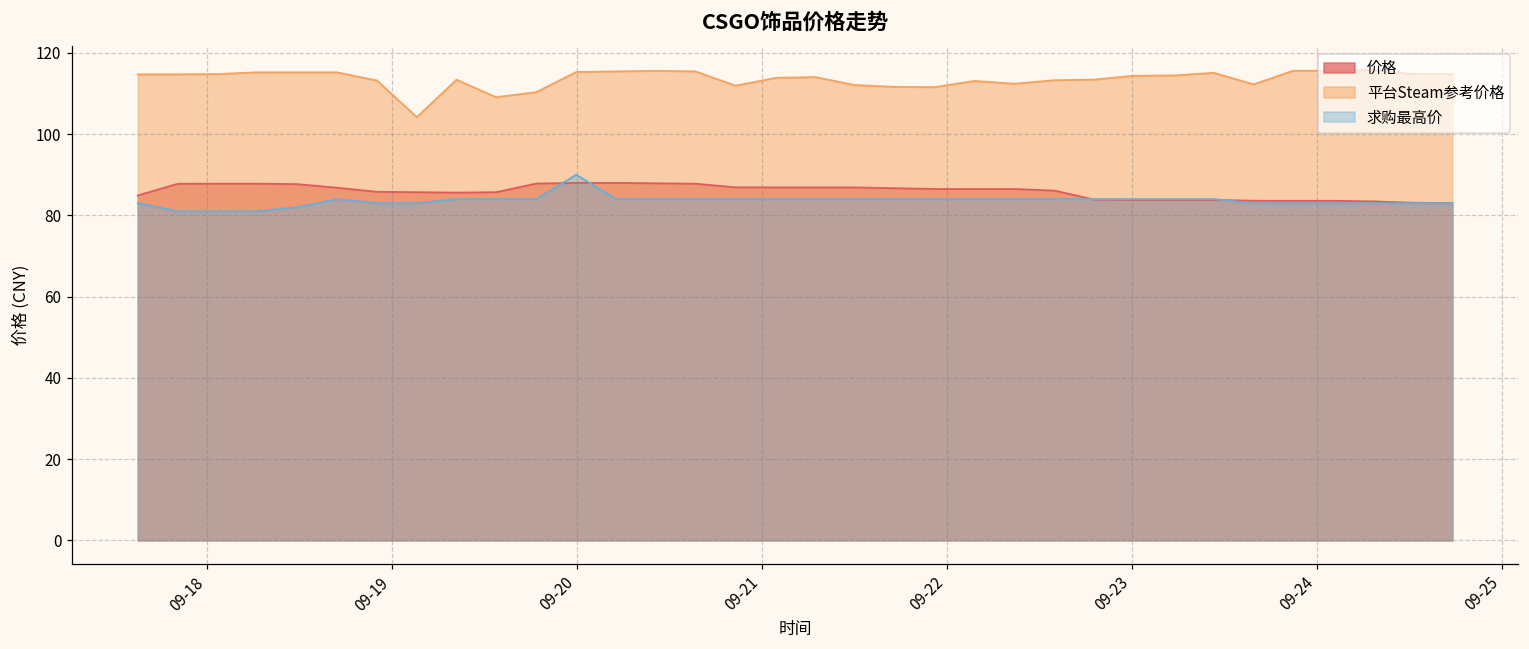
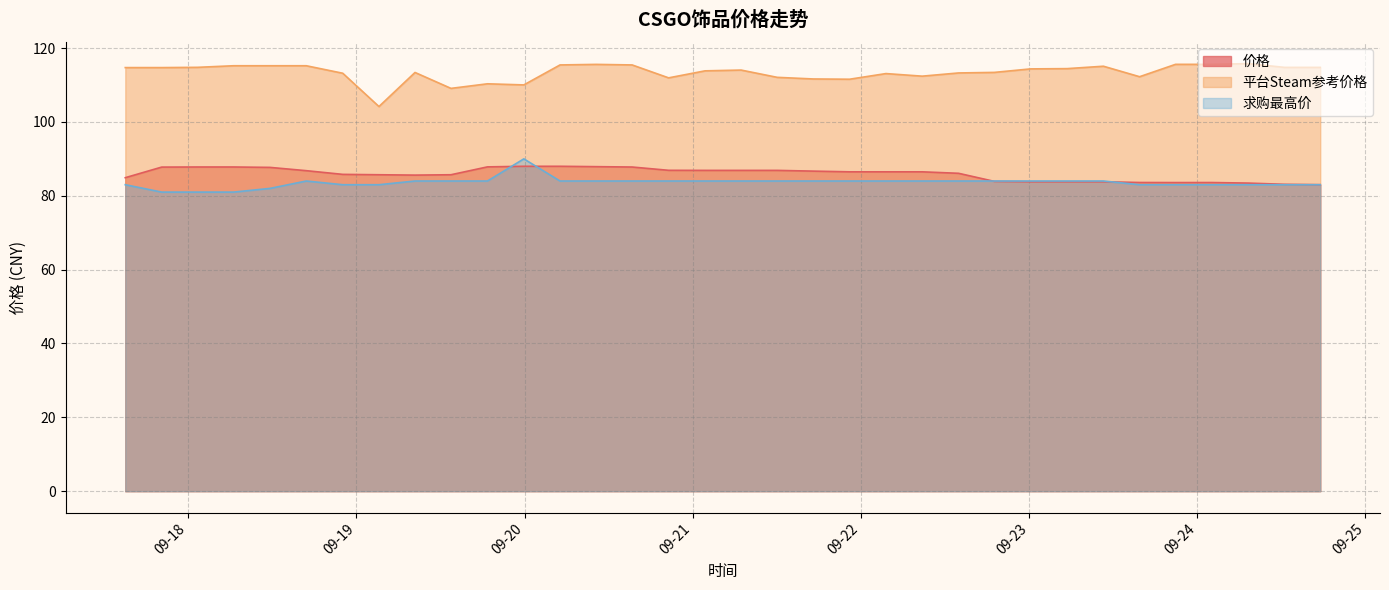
  {
    "价格": {
      "09-20": 88
    },
    "平台Steam参考价格": {
-     "09-20": 115
+     "09-20": 110
    },
    "求购最高价": {
      "09-20": 90
    }
  }
